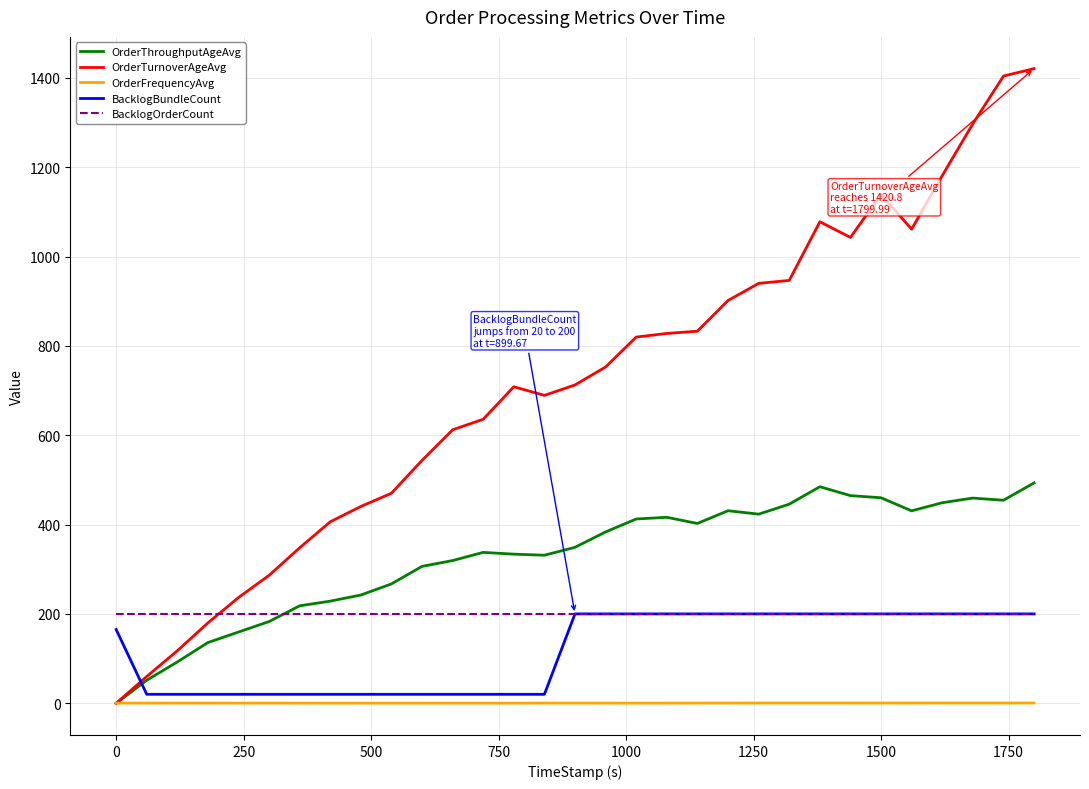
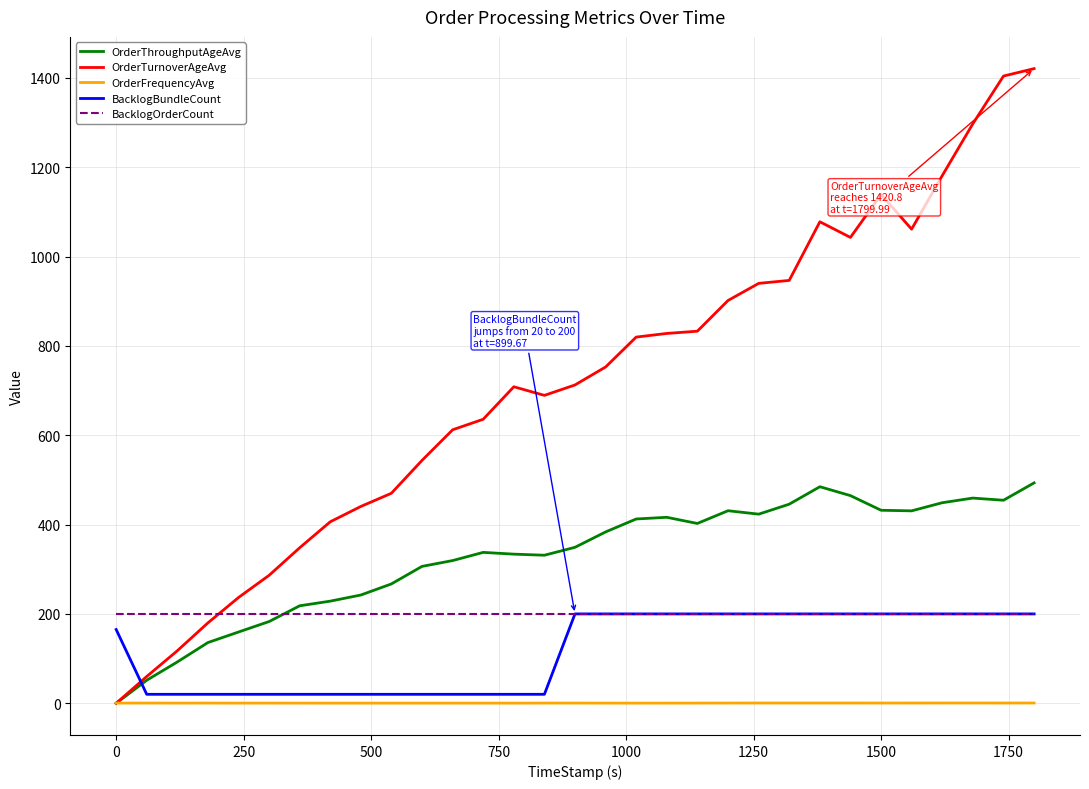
  {
    "OrderThroughputAgeAvg": {
-     "1500": 460
+     "1500": 430
    },
    "OrderFrequencyAvg": {
      "1500": 0
    },
    "BacklogBundleCount": {
      "0": 170
    },
    "BacklogOrderCount": {
      "0": 200
    }
  }
